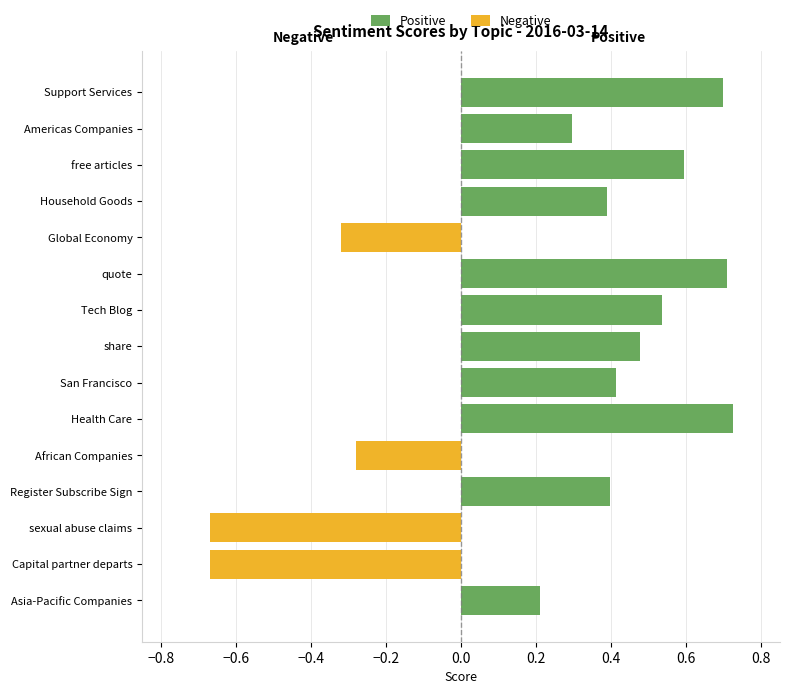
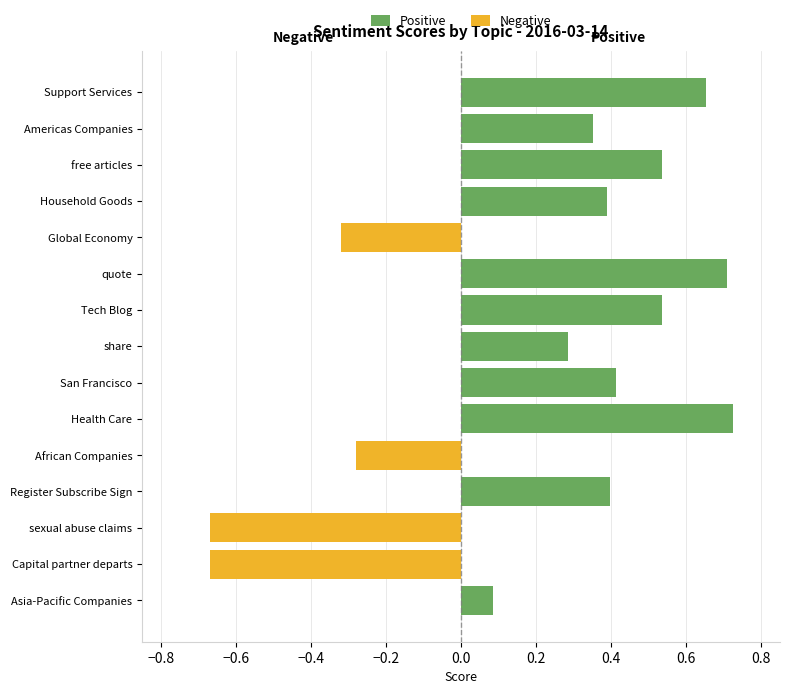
  {
    "Positive": {
-     "Support Services": 0.70,
-     "Americas Companies": 0.30,
-     "free articles": 0.60,
+     "Support Services": 0.65,
+     "Americas Companies": 0.35,
+     "free articles": 0.53,
      "Household Goods": 0.39,
      "Global Economy": 0.00,
      "quote": 0.71,
      "Tech Blog": 0.54,
-     "share": 0.48,
+     "share": 0.28,
      "San Francisco": 0.41,
      "Health Care": 0.73,
      "African Companies": 0.00,
      "Register Subscribe Sign": 0.40,
      "sexual abuse claims": 0.00,
      "Capital partner departs": 0.00,
-     "Asia-Pacific Companies": 0.21
+     "Asia-Pacific Companies": 0.08
    },
    "Negative": {
      "Support Services": 0.00,
      "Americas Companies": 0.00,
      "free articles": 0.00,
      "Household Goods": 0.00,
      "Global Economy": -0.32,
      "quote": 0.00,
      "Tech Blog": 0.00,
      "share": 0.00,
      "San Francisco": 0.00,
      "Health Care": 0.00,
      "African Companies": -0.28,
      "Register Subscribe Sign": 0.00,
      "sexual abuse claims": -0.67,
      "Capital partner departs": -0.67,
      "Asia-Pacific Companies": 0.00
    }
  }
